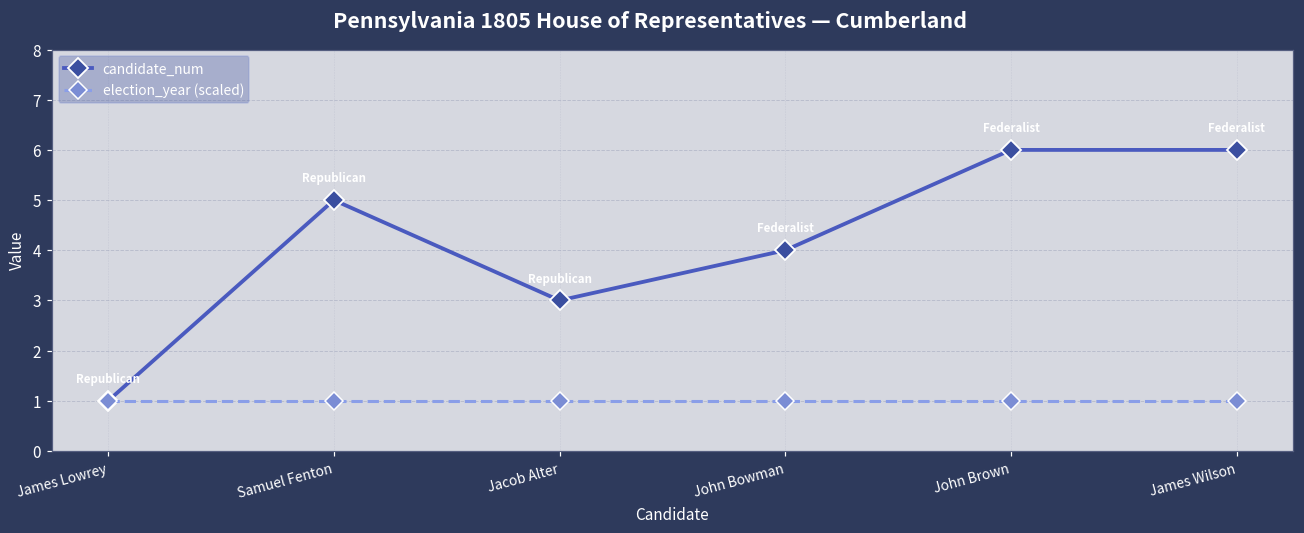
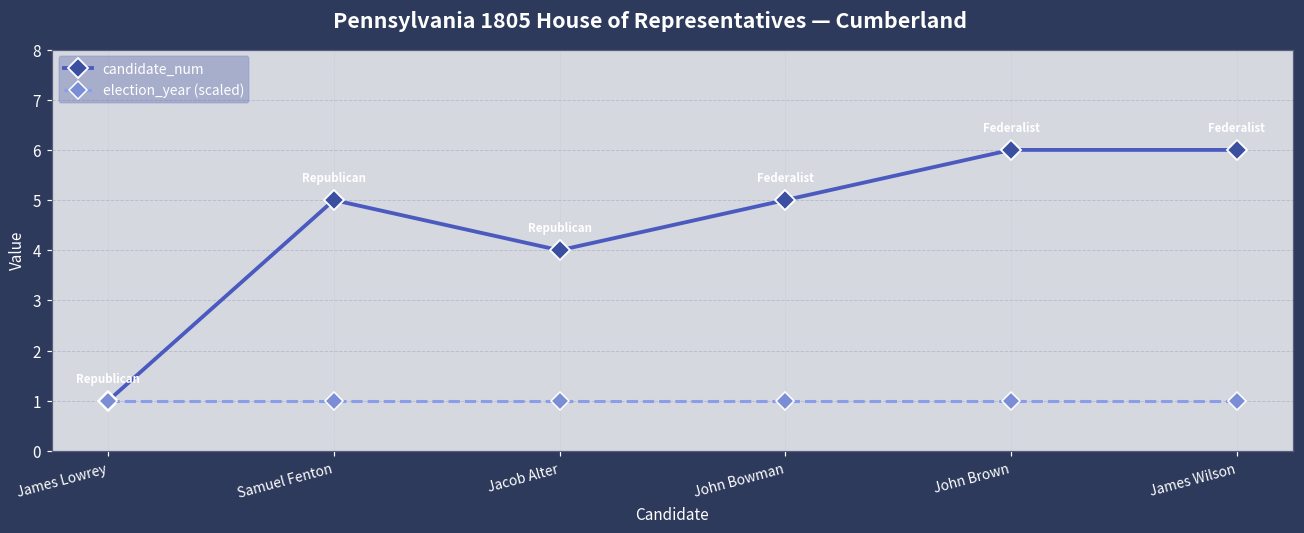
  {
    "candidate_num": {
      "Samuel Fenton": 5,
-     "Jacob Alter": 3,
-     "John Bowman": 4,
+     "Jacob Alter": 4,
+     "John Bowman": 5,
      "John Brown": 6,
      "James Wilson": 6
    },
    "election_year (scaled)": {
      "Samuel Fenton": 1,
      "Jacob Alter": 1,
      "John Bowman": 1,
      "John Brown": 1,
      "James Wilson": 1
    }
  }
